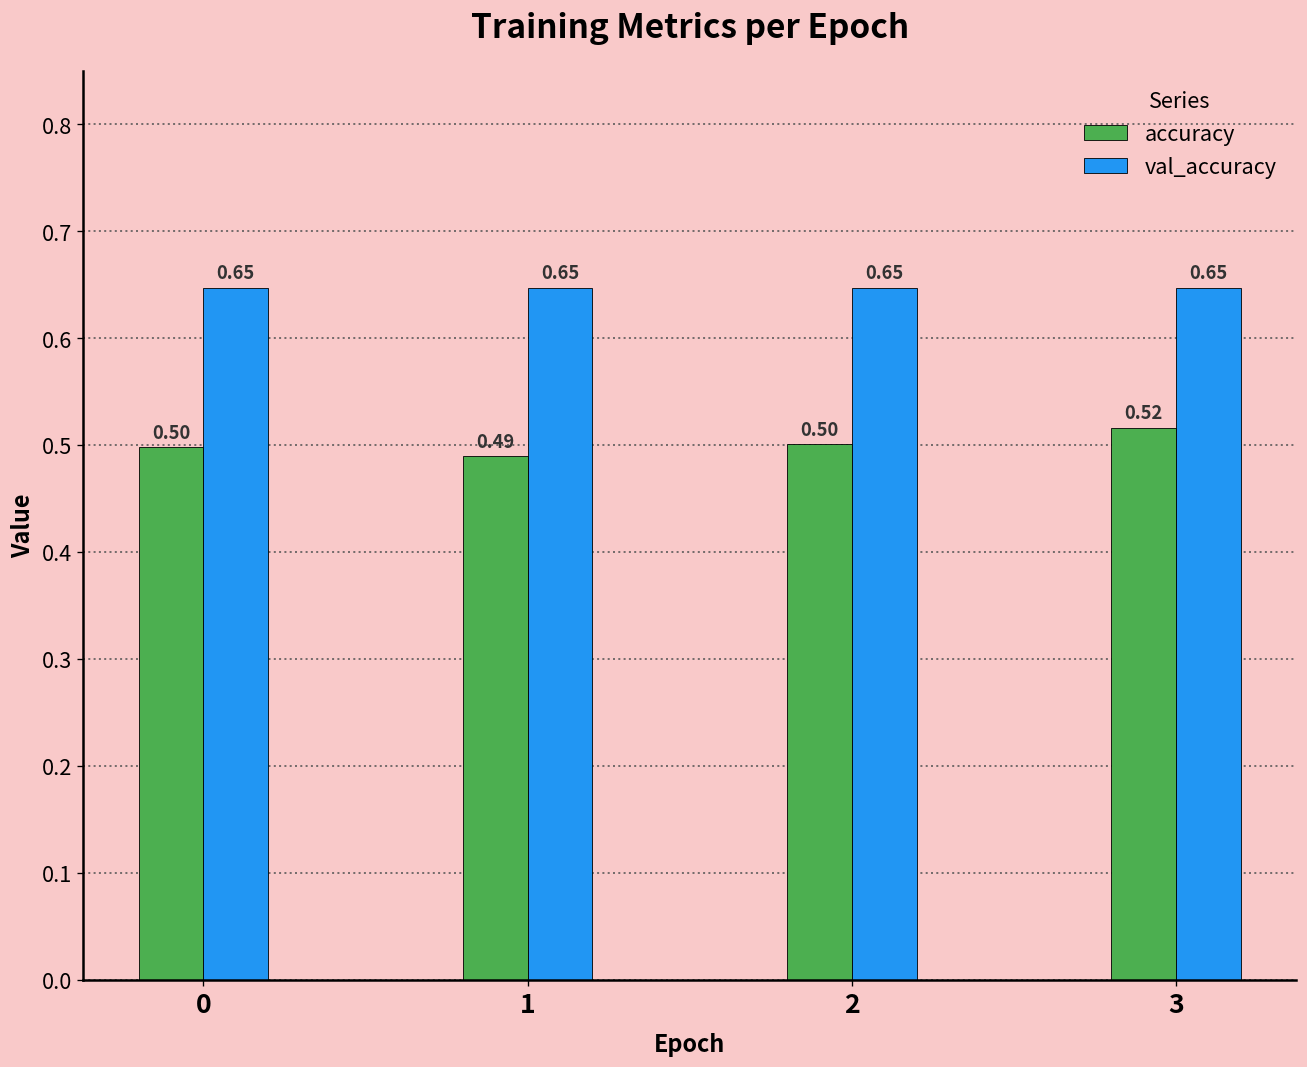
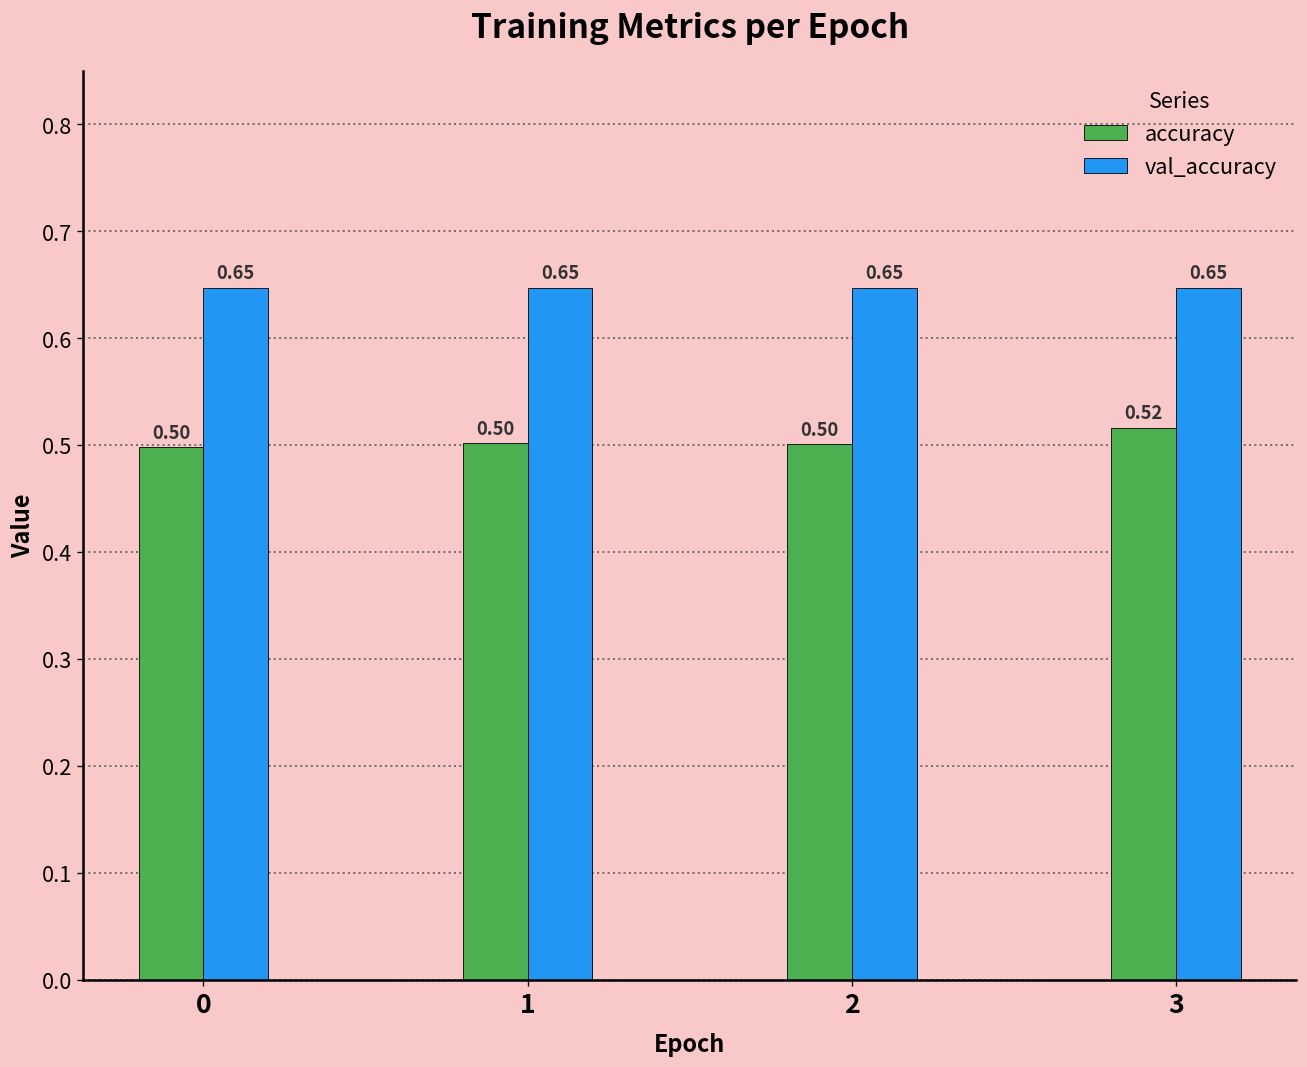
  {
    "accuracy": {
      "0": 0.50,
-     "1": 0.49,
+     "1": 0.50,
      "2": 0.50,
      "3": 0.52
    },
    "val_accuracy": {
      "0": 0.65,
      "1": 0.65,
      "2": 0.65,
      "3": 0.65
    }
  }
